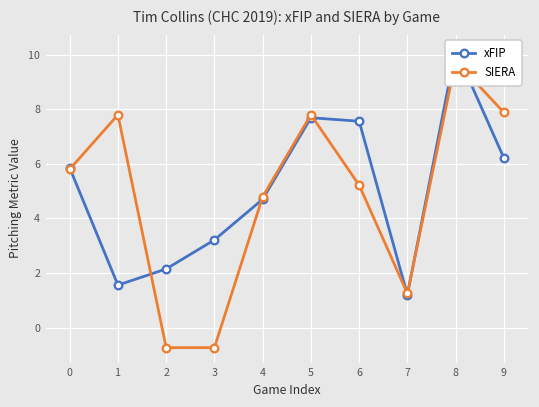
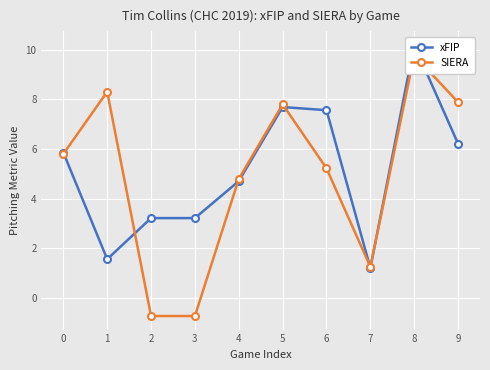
  {
    "xFIP": {
      "1": 1.6,
-     "2": 2.2,
+     "2": 3.2,
      "3": 3.2,
      "5": 7.7,
      "6": 7.6,
      "9": 6.2
    },
    "SIERA": {
-     "1": 7.8,
+     "1": 8.3,
      "2": -0.7,
      "3": -0.7,
      "5": 7.8,
      "6": 5.2,
      "9": 7.9
    }
  }
